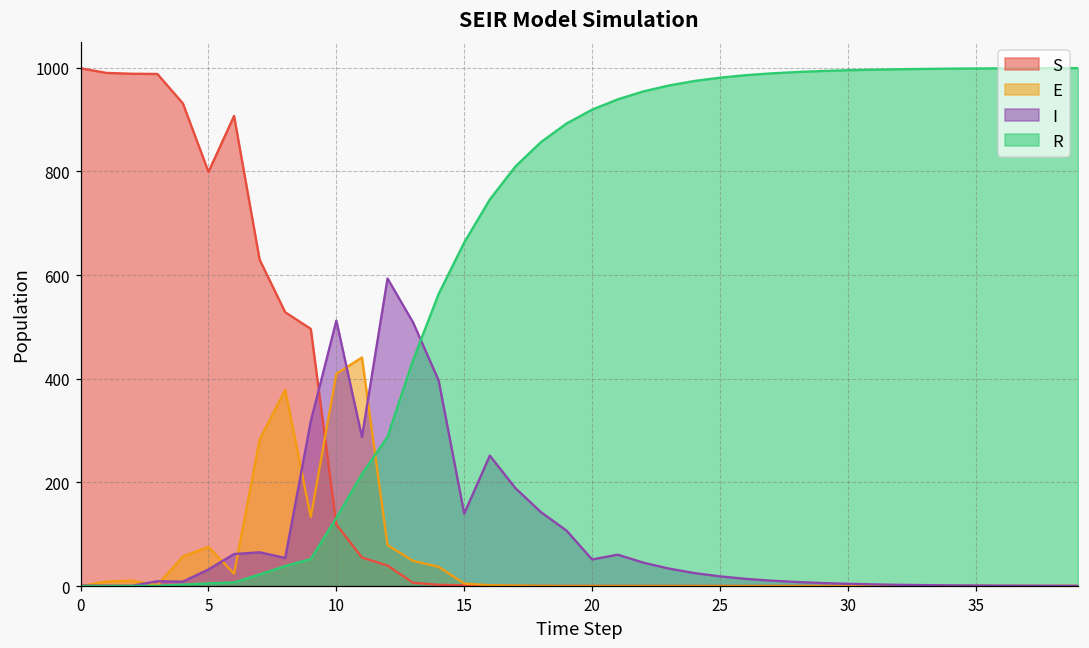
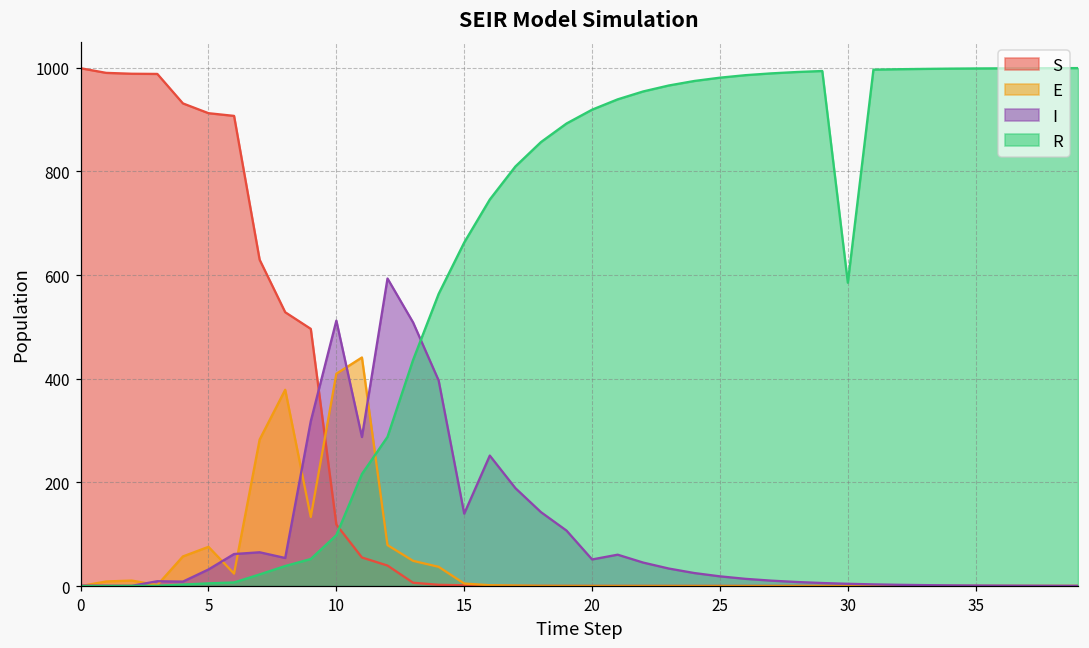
  {
    "S": {
      "0": 1000,
-     "5": 800,
+     "5": 910,
      "10": 120
    },
    "E": {
      "5": 80,
      "10": 410
    },
    "I": {
      "5": 30,
      "10": 510,
      "15": 140,
      "20": 50,
      "25": 20
    },
    "R": {
      "5": 10,
-     "10": 130,
+     "10": 100,
      "15": 660,
      "20": 920,
      "25": 980,
-     "30": 1000,
+     "30": 590,
      "35": 1000
    }
  }
